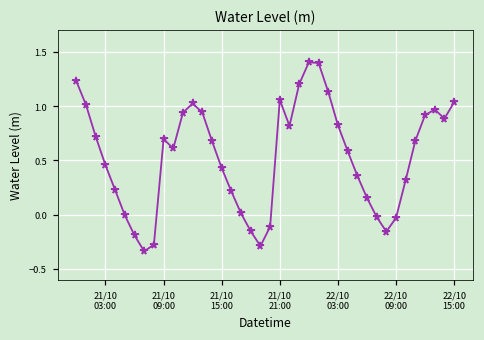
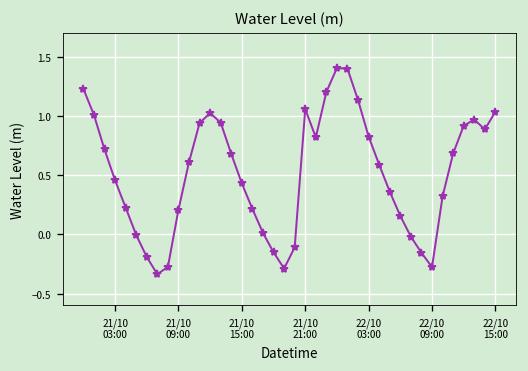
  {
    "21/10 03:00": 0.5,
-   "21/10 09:00": 0.7,
+   "21/10 09:00": 0.2,
    "21/10 15:00": 0.4,
    "21/10 21:00": 1.1,
    "22/10 03:00": 0.8,
-   "22/10 09:00": 0.0,
+   "22/10 09:00": -0.3,
    "22/10 15:00": 1.0
  }
